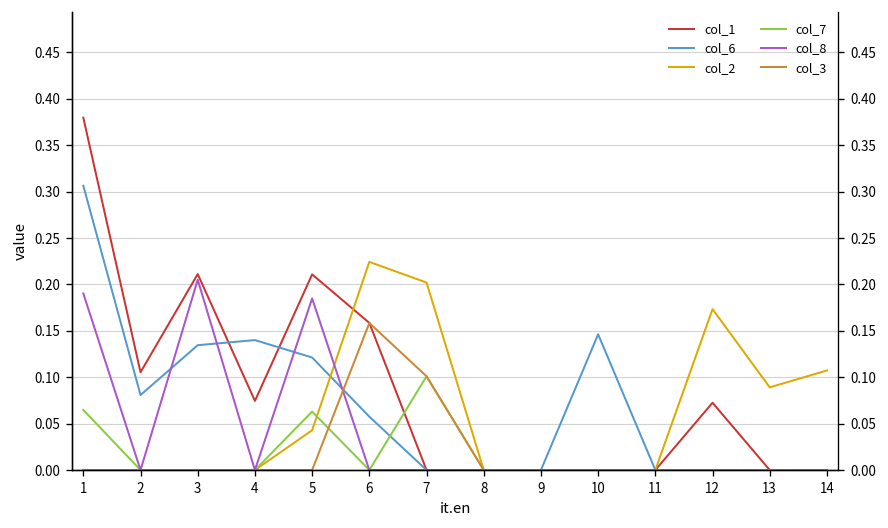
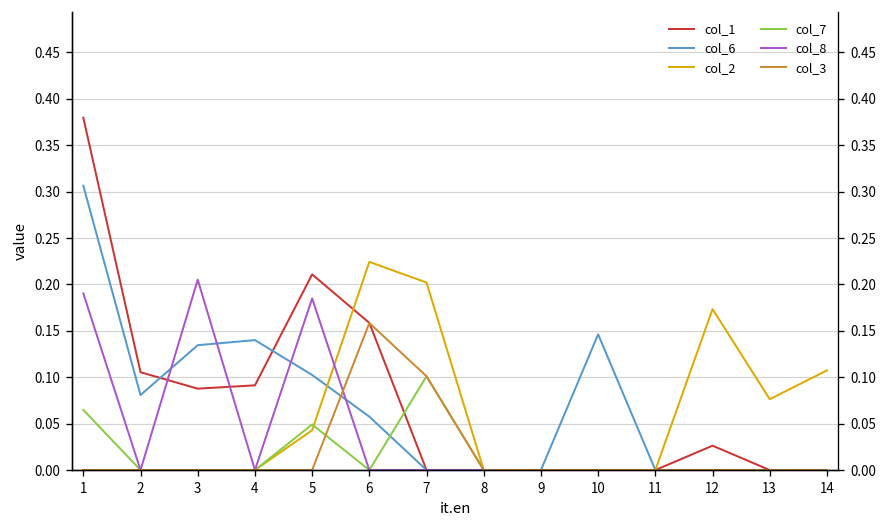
  {
    "col_1": {
      "1": 0.38,
      "2": 0.11,
-     "3": 0.21,
-     "4": 0.07,
+     "3": 0.09,
+     "4": 0.09,
      "5": 0.21,
-     "12": 0.07
+     "12": 0.03
    },
    "col_6": {
      "1": 0.31,
      "2": 0.08,
      "3": 0.13,
      "4": 0.14,
-     "5": 0.12,
+     "5": 0.10,
      "6": 0.06,
      "10": 0.15
    },
    "col_2": {
      "5": 0.04,
      "6": 0.22,
      "7": 0.20,
      "12": 0.17,
-     "13": 0.09,
+     "13": 0.08,
      "14": 0.11
    },
    "col_7": {
      "1": 0.06,
-     "5": 0.06
+     "5": 0.05
    },
    "col_8": {
      "1": 0.19,
      "3": 0.21,
      "5": 0.18
    },
    "col_3": {
      "5": 0.00
    }
  }
